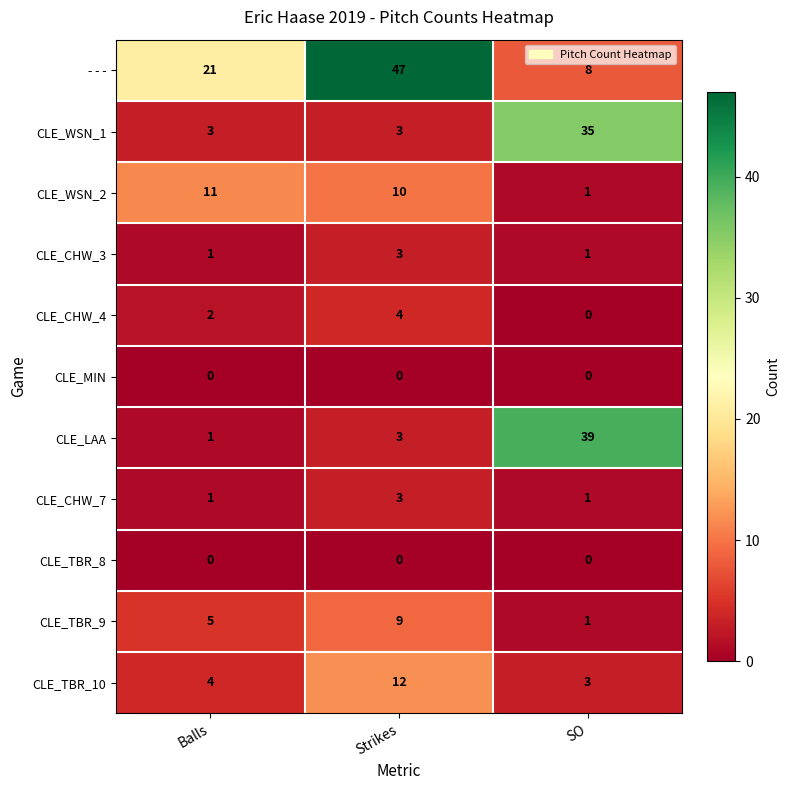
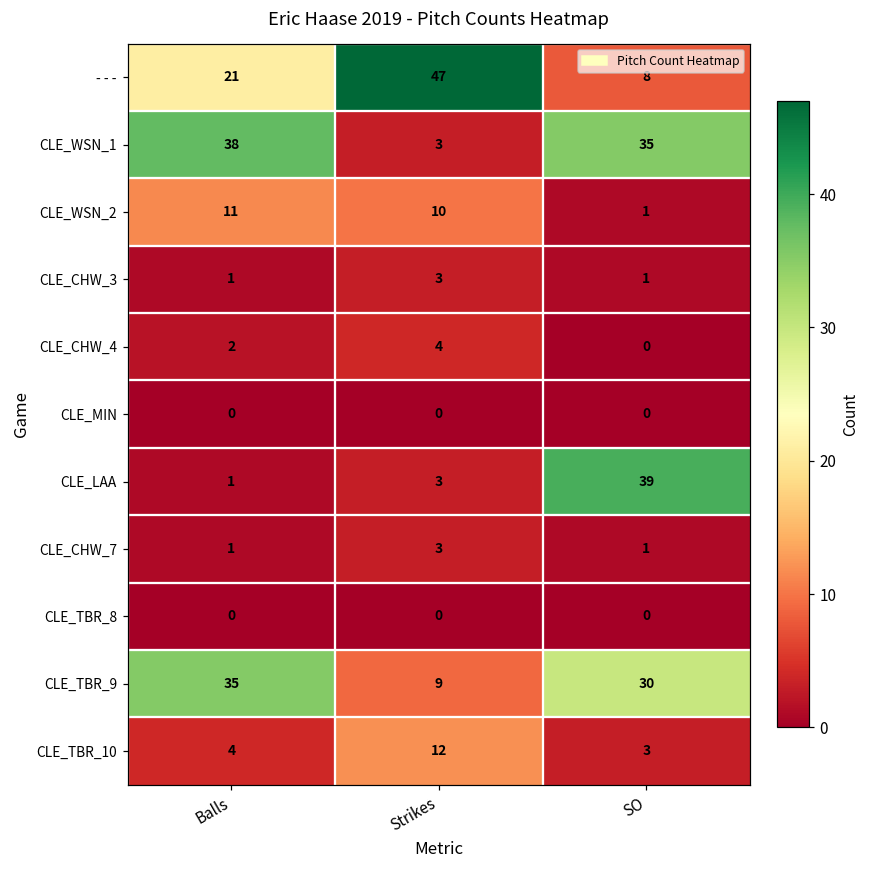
  {
    "- - -": {
      "Balls": 21,
      "Strikes": 47
    },
    "CLE_WSN_1": {
-     "Balls": 3,
+     "Balls": 38,
      "Strikes": 3,
      "SO": 35
    },
    "CLE_WSN_2": {
      "Balls": 11,
      "Strikes": 10,
      "SO": 1
    },
    "CLE_CHW_3": {
      "Balls": 1,
      "Strikes": 3,
      "SO": 1
    },
    "CLE_CHW_4": {
      "Balls": 2,
      "Strikes": 4,
      "SO": 0
    },
    "CLE_MIN": {
      "Balls": 0,
      "Strikes": 0,
      "SO": 0
    },
    "CLE_LAA": {
      "Balls": 1,
      "Strikes": 3,
      "SO": 39
    },
    "CLE_CHW_7": {
      "Balls": 1,
      "Strikes": 3,
      "SO": 1
    },
    "CLE_TBR_8": {
      "Balls": 0,
      "Strikes": 0,
      "SO": 0
    },
    "CLE_TBR_9": {
-     "Balls": 5,
+     "Balls": 35,
      "Strikes": 9,
-     "SO": 1
+     "SO": 30
    },
    "CLE_TBR_10": {
      "Balls": 4,
      "Strikes": 12,
      "SO": 3
    }
  }
